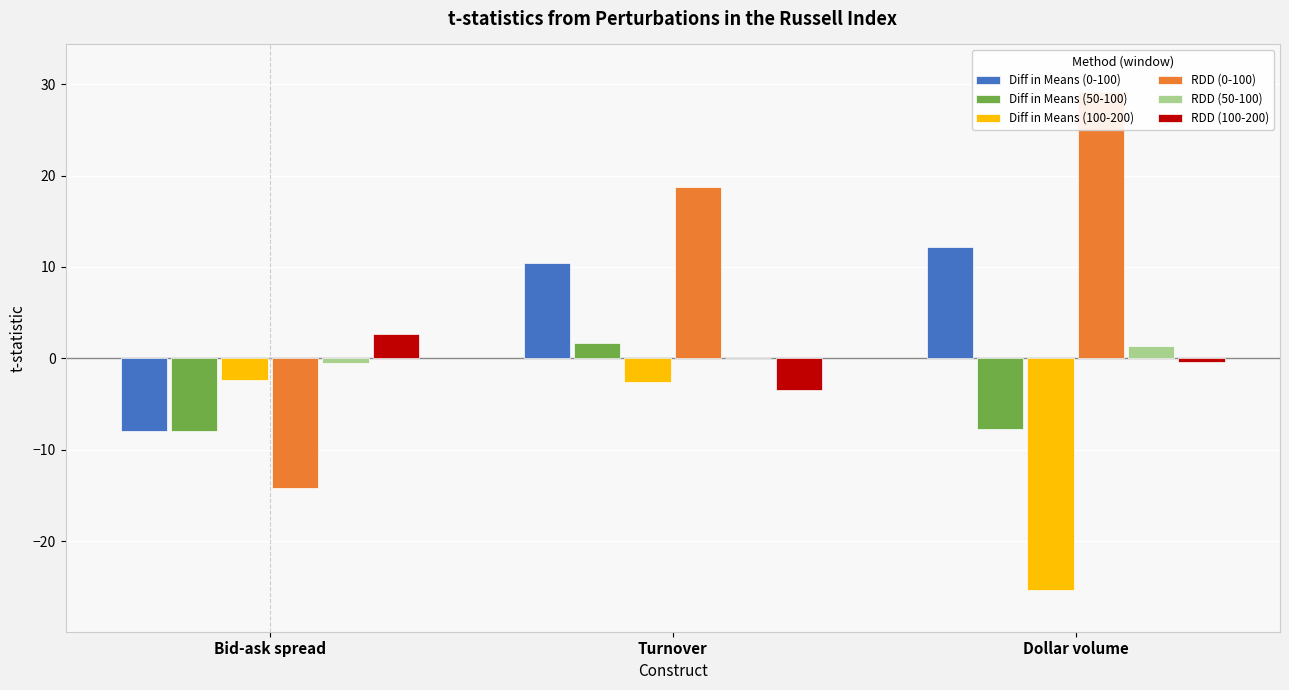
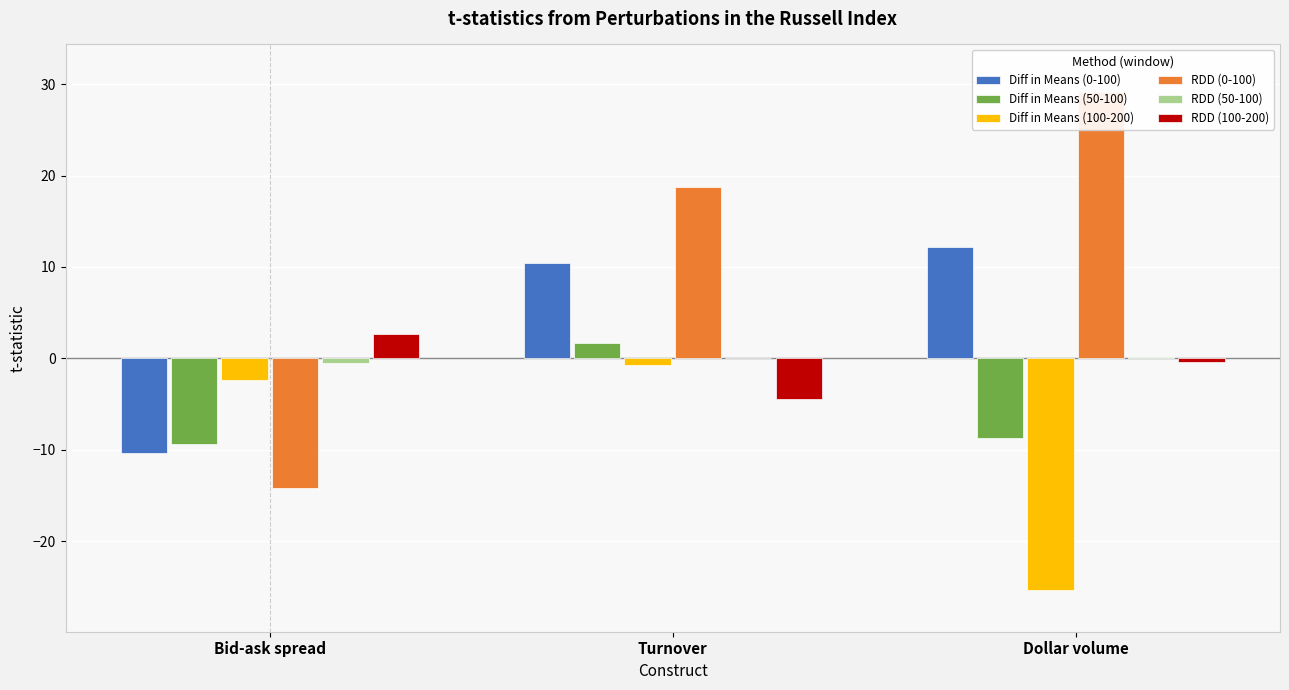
  {
    "Diff in Means (0-100)": {
-     "Bid-ask spread": -8,
+     "Bid-ask spread": -10,
      "Turnover": 10,
      "Dollar volume": 12
    },
    "Diff in Means (50-100)": {
-     "Bid-ask spread": -8,
+     "Bid-ask spread": -9,
      "Turnover": 2,
-     "Dollar volume": -8
+     "Dollar volume": -9
    },
    "Diff in Means (100-200)": {
      "Bid-ask spread": -2,
-     "Turnover": -3,
+     "Turnover": -1,
      "Dollar volume": -25
    },
    "RDD (0-100)": {
      "Bid-ask spread": -14,
      "Turnover": 19
    },
    "RDD (50-100)": {
      "Bid-ask spread": 0,
-     "Dollar volume": 1
+     "Dollar volume": 0
    },
    "RDD (100-200)": {
      "Bid-ask spread": 3,
-     "Turnover": -3,
+     "Turnover": -4,
      "Dollar volume": 0
    }
  }
